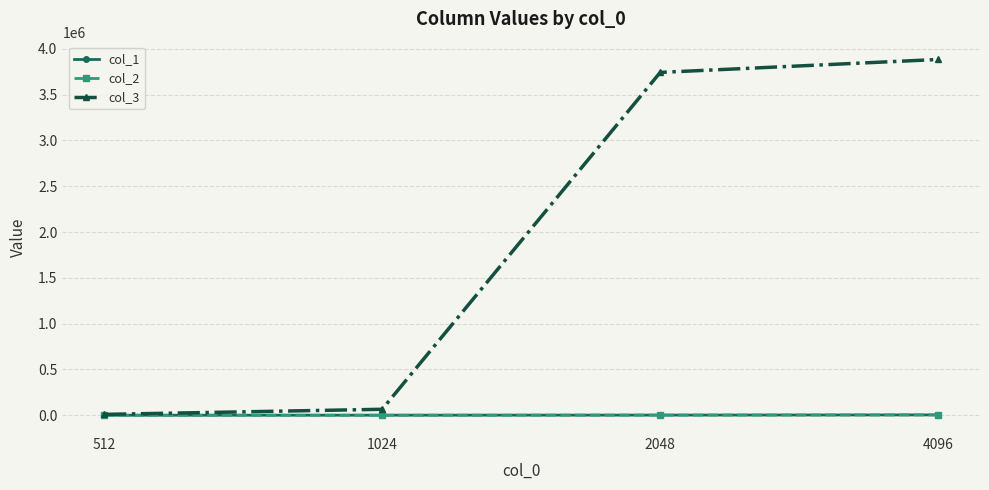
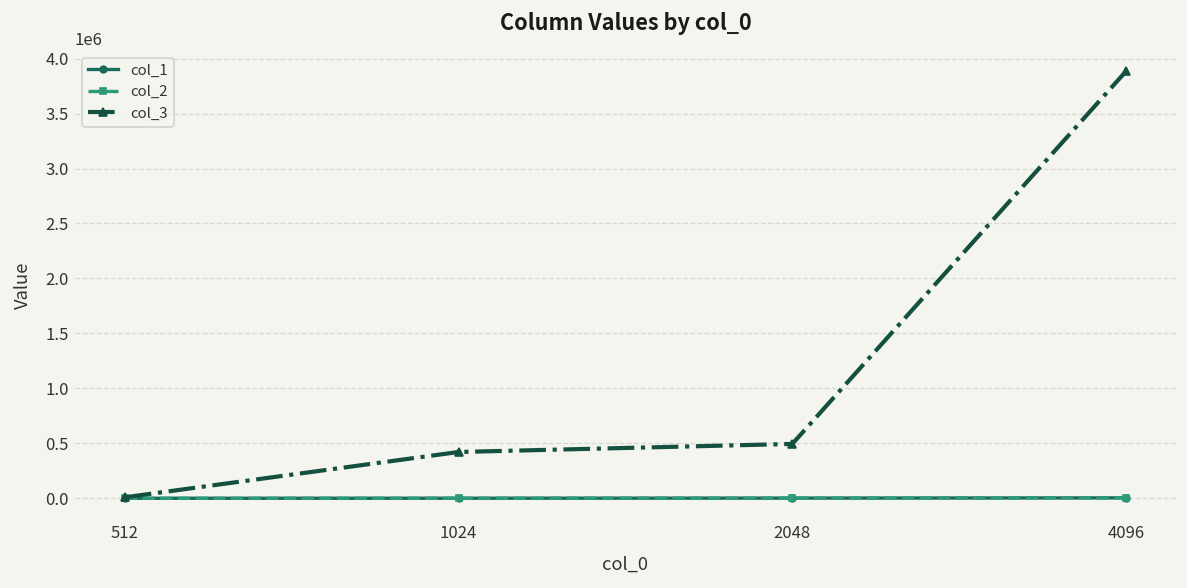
  {
    "col_2": {
      "1024": 0,
      "2048": 0,
      "4096": 0
    },
    "col_3": {
-     "1024": 100000,
-     "2048": 3700000,
+     "1024": 400000,
+     "2048": 500000,
      "4096": 3900000
    }
  }
